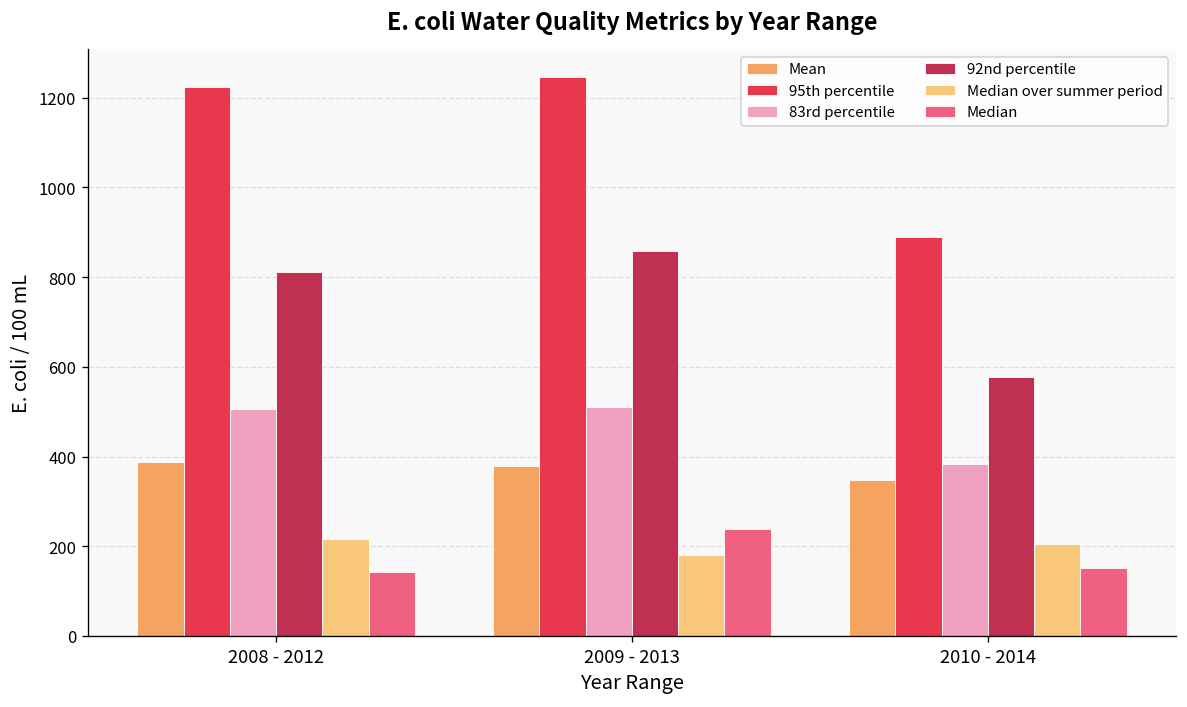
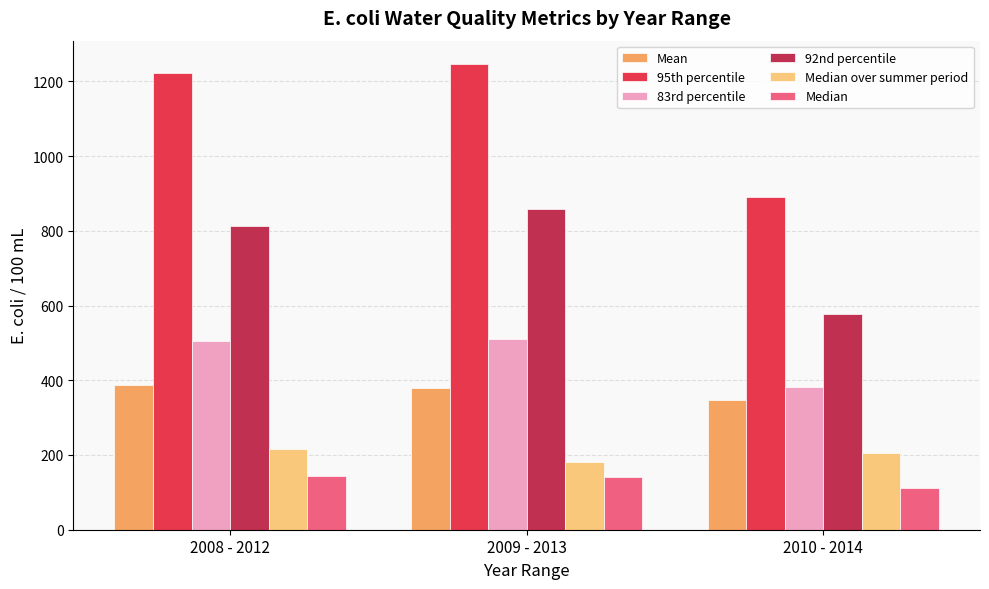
  {
    "83rd percentile": {
      "2008 - 2012": 510,
      "2009 - 2013": 510,
      "2010 - 2014": 380
    },
    "Median": {
      "2008 - 2012": 140,
-     "2009 - 2013": 240,
-     "2010 - 2014": 150
+     "2009 - 2013": 140,
+     "2010 - 2014": 110
    }
  }
